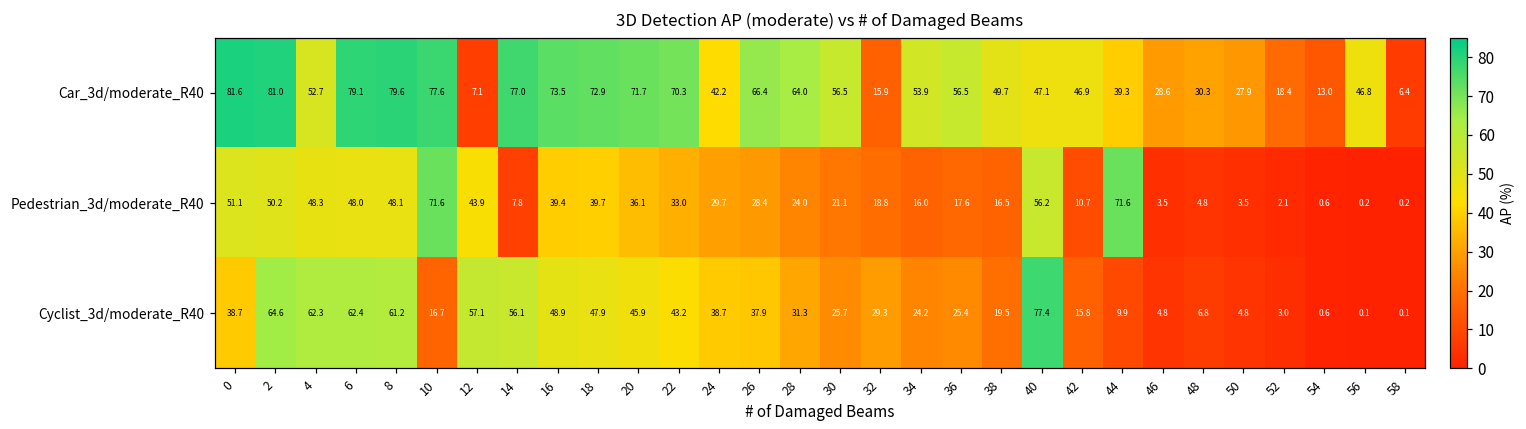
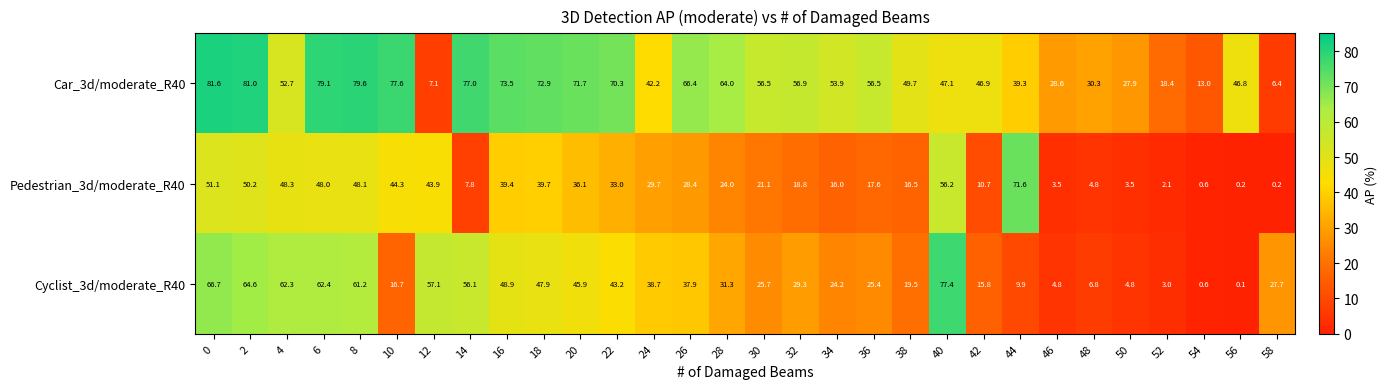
  {
    "Car_3d/moderate_R40": {
      "0": 81.6,
      "2": 81.0,
      "4": 52.7,
      "6": 79.1,
      "8": 79.6,
      "10": 77.6,
      "12": 7.1,
      "14": 77.0,
      "16": 73.5,
      "18": 72.9,
      "20": 71.7,
      "22": 70.3,
      "24": 42.2,
      "26": 66.4,
      "28": 64.0,
      "30": 56.5,
-     "32": 15.9,
+     "32": 56.9,
      "34": 53.9,
      "36": 56.5,
      "38": 49.7,
      "40": 47.1,
      "42": 46.9,
      "44": 39.3,
      "46": 28.6,
      "48": 30.3,
      "50": 27.9,
      "52": 18.4,
      "54": 13.0,
      "56": 46.8,
      "58": 6.4
    },
    "Pedestrian_3d/moderate_R40": {
      "0": 51.1,
      "2": 50.2,
      "4": 48.3,
      "6": 48.0,
      "8": 48.1,
-     "10": 71.6,
+     "10": 44.3,
      "12": 43.9,
      "14": 7.8,
      "16": 39.4,
      "18": 39.7,
      "20": 36.1,
      "22": 33.0,
      "24": 29.7,
      "26": 28.4,
      "28": 24.0,
      "30": 21.1,
      "32": 18.8,
      "34": 16.0,
      "36": 17.6,
      "38": 16.5,
      "40": 56.2,
      "42": 10.7,
      "44": 71.6,
      "46": 3.5,
      "48": 4.8,
      "50": 3.5,
      "52": 2.1,
      "54": 0.6,
      "56": 0.2,
      "58": 0.2
    },
    "Cyclist_3d/moderate_R40": {
-     "0": 38.7,
+     "0": 66.7,
      "2": 64.6,
      "4": 62.3,
      "6": 62.4,
      "8": 61.2,
      "10": 16.7,
      "12": 57.1,
      "14": 56.1,
      "16": 48.9,
      "18": 47.9,
      "20": 45.9,
      "22": 43.2,
      "24": 38.7,
      "26": 37.9,
      "28": 31.3,
      "30": 25.7,
      "32": 29.3,
      "34": 24.2,
      "36": 25.4,
      "38": 19.5,
      "40": 77.4,
      "42": 15.8,
      "44": 9.9,
      "46": 4.8,
      "48": 6.8,
      "50": 4.8,
      "52": 3.0,
      "54": 0.6,
      "56": 0.1,
-     "58": 0.1
+     "58": 27.7
    }
  }
